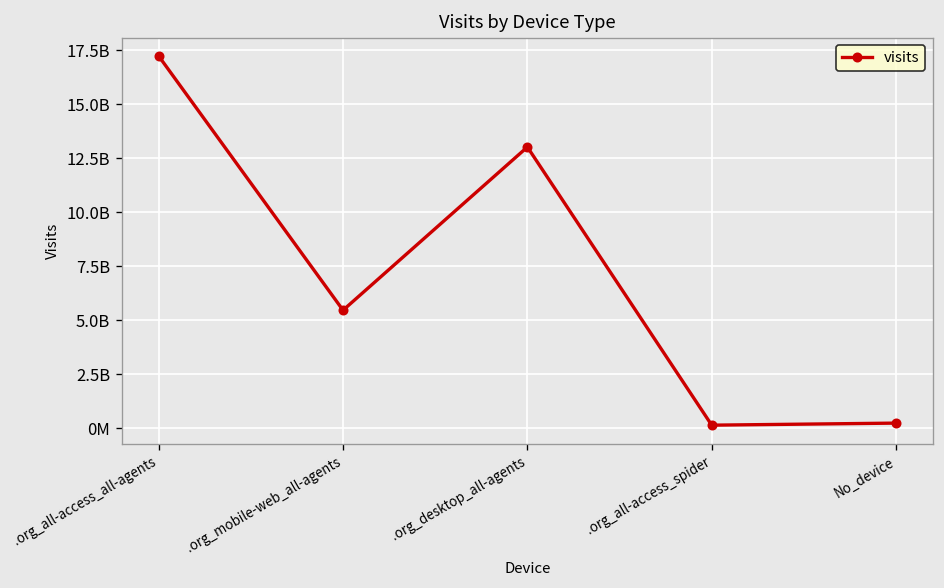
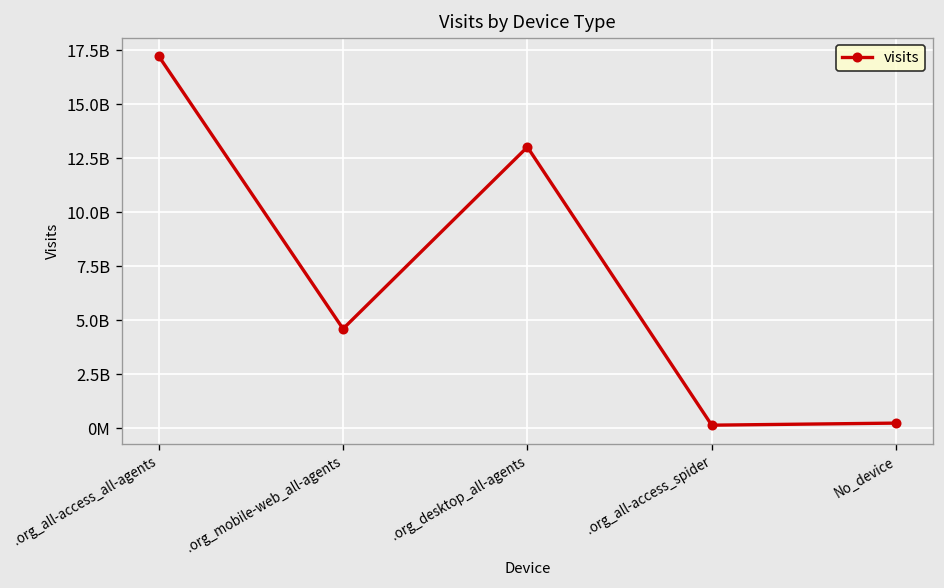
  {
    ".org_all-access_all-agents": 17200000000,
-   ".org_mobile-web_all-agents": 5500000000,
+   ".org_mobile-web_all-agents": 4600000000,
    ".org_desktop_all-agents": 13000000000,
    ".org_all-access_spider": 100000000,
    "No_device": 200000000
  }
